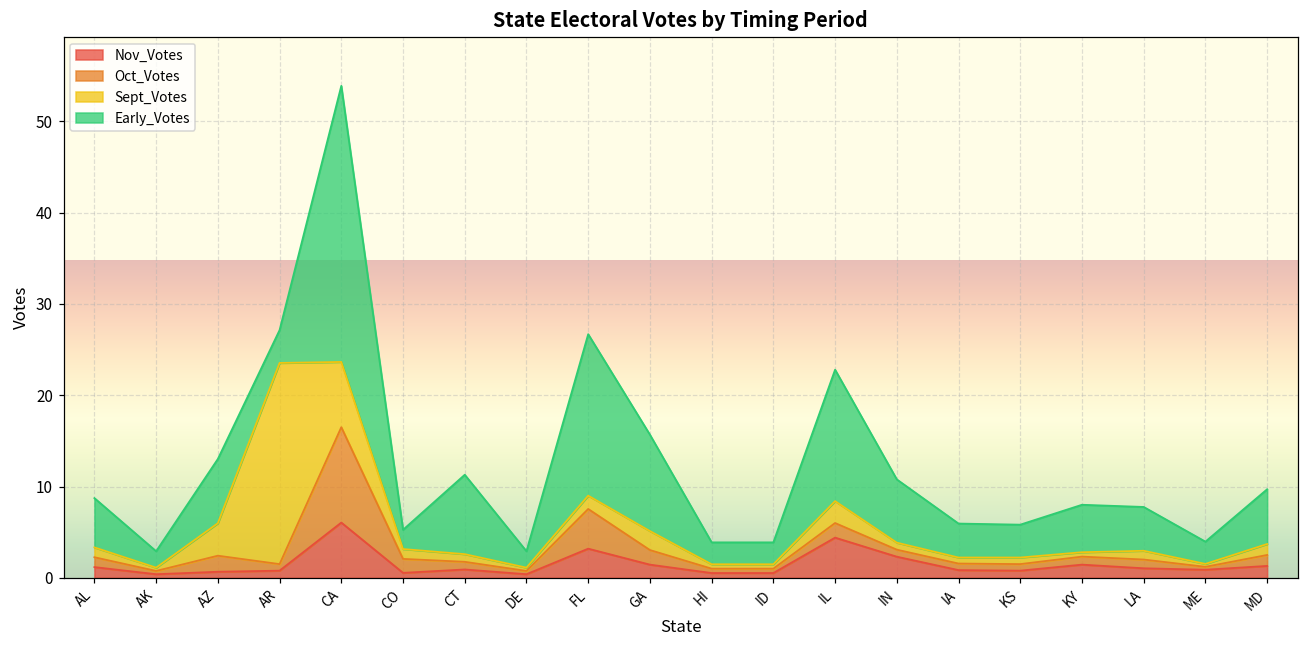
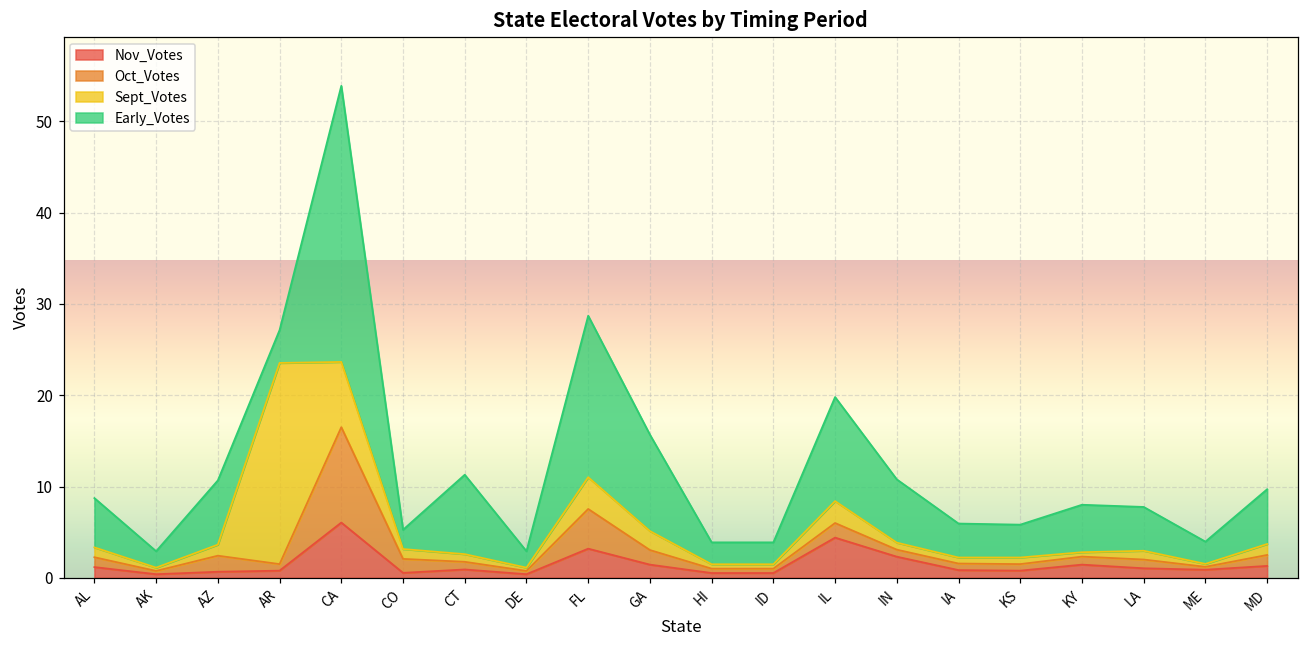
  {
    "Sept_Votes": {
      "AL": 1,
      "AK": 0,
-     "AZ": 4,
+     "AZ": 1,
      "AR": 22,
      "CA": 7,
      "CO": 1,
      "CT": 1,
      "DE": 0,
-     "FL": 1,
+     "FL": 3,
      "GA": 2,
      "HI": 0,
      "ID": 0,
      "IL": 2,
      "IN": 1,
      "IA": 1,
      "KS": 1,
      "KY": 0,
      "LA": 1,
      "ME": 0,
      "MD": 1
    },
    "Early_Votes": {
      "AL": 5,
      "AK": 2,
      "AZ": 7,
      "AR": 4,
      "CA": 30,
      "CO": 2,
      "CT": 9,
      "DE": 2,
      "FL": 18,
      "GA": 11,
      "HI": 2,
      "ID": 2,
-     "IL": 14,
+     "IL": 11,
      "IN": 7,
      "IA": 4,
      "KS": 4,
      "KY": 5,
      "LA": 5,
      "ME": 2,
      "MD": 6
    }
  }
